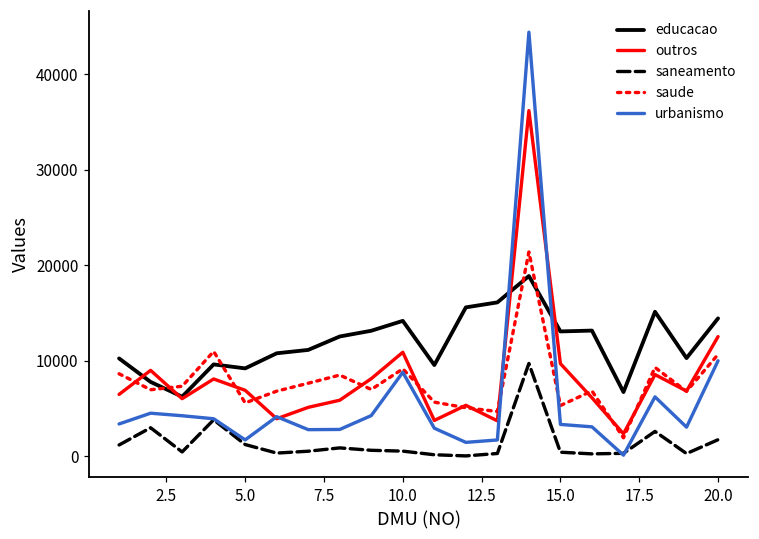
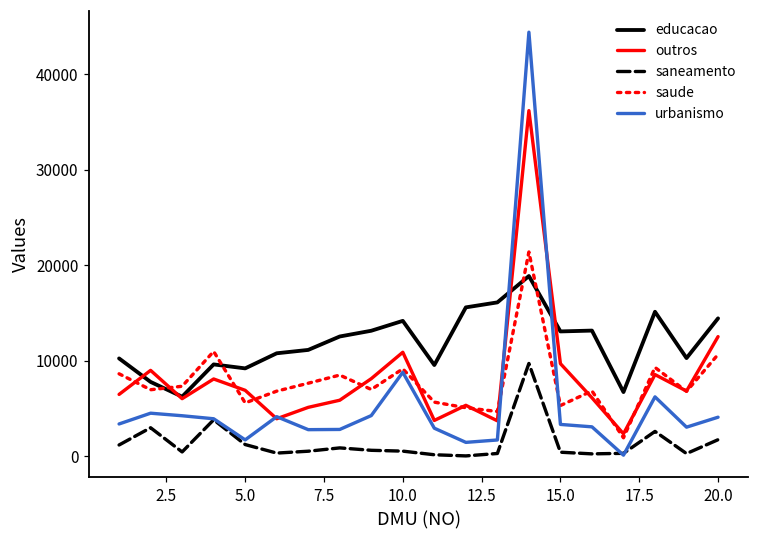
  {
    "urbanismo": {
      "5.0": 2000,
      "10.0": 9000,
      "15.0": 3000,
-     "20.0": 10000
+     "20.0": 4000
    }
  }
